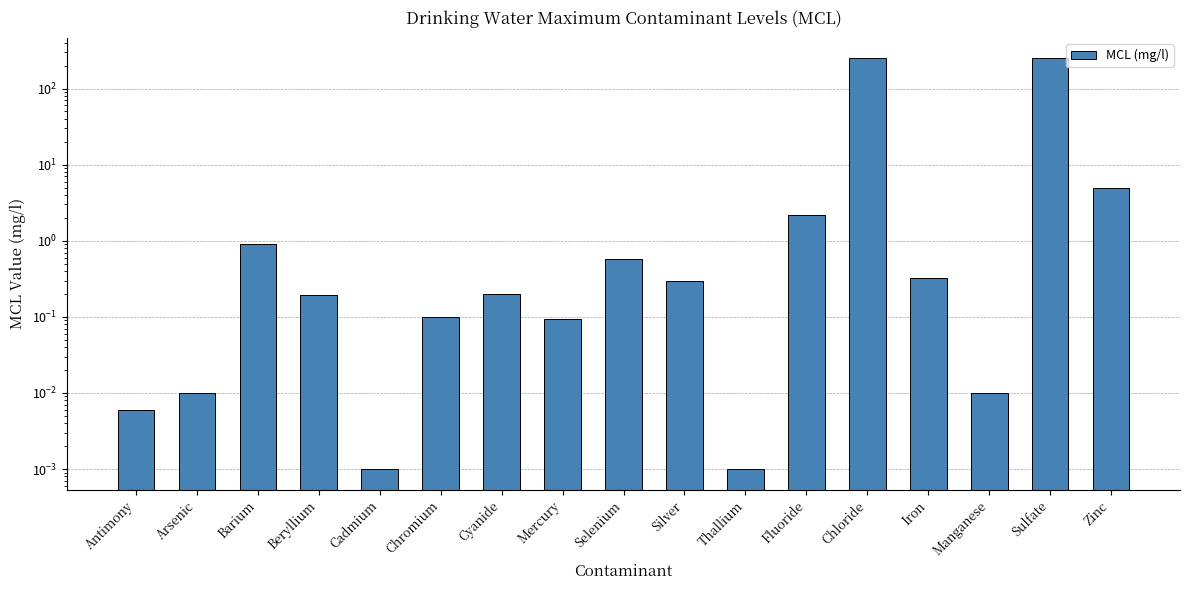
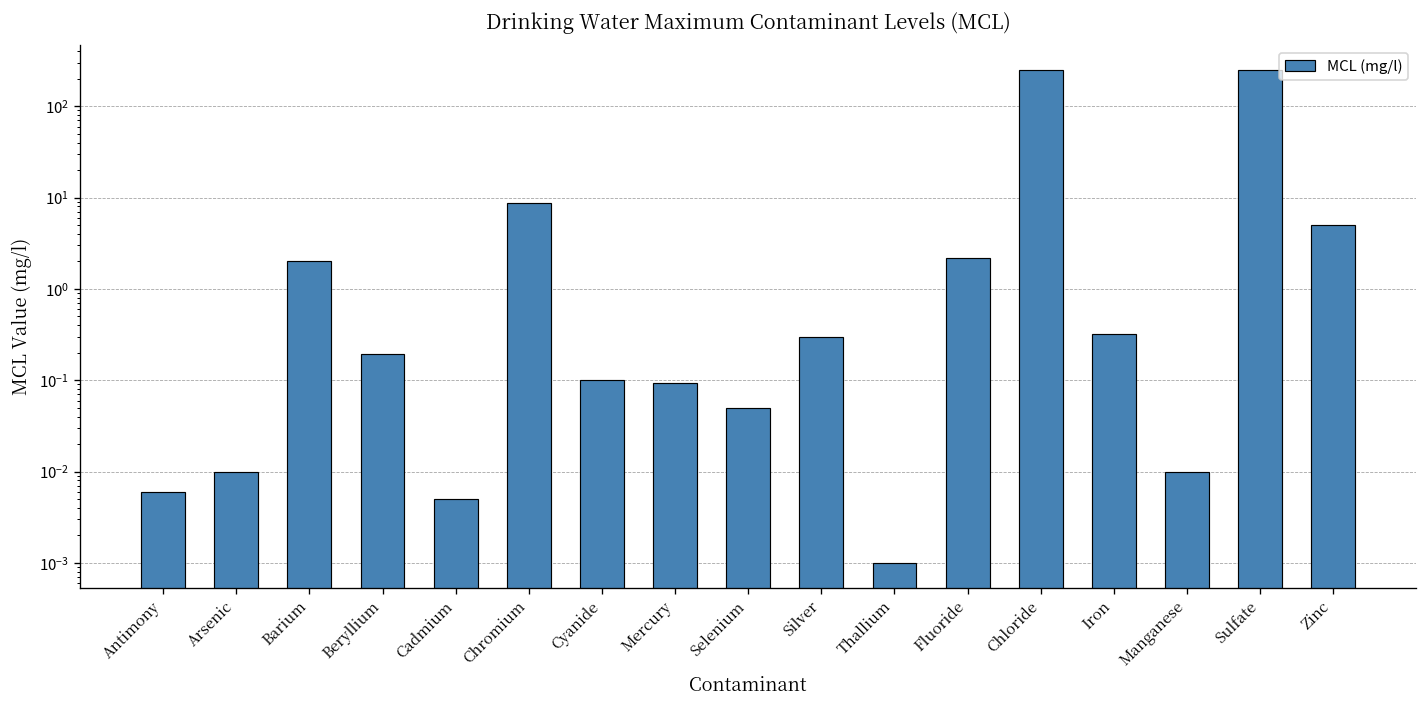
  {
    "Antimony": 0.006,
    "Arsenic": 0.010,
-   "Barium": 0.9,
+   "Barium": 2.0,
    "Beryllium": 0.19,
-   "Cadmium": 0.001,
-   "Chromium": 0.1,
-   "Cyanide": 0.2,
+   "Cadmium": 0.005,
+   "Chromium": 9,
+   "Cyanide": 0.1,
    "Mercury": 0.09,
-   "Selenium": 0.6,
+   "Selenium": 0.05,
    "Silver": 0.30,
    "Thallium": 0.001,
    "Fluoride": 2.2,
    "Chloride": 250,
    "Iron": 0.32,
    "Manganese": 0.010,
    "Sulfate": 250,
    "Zinc": 5
  }
